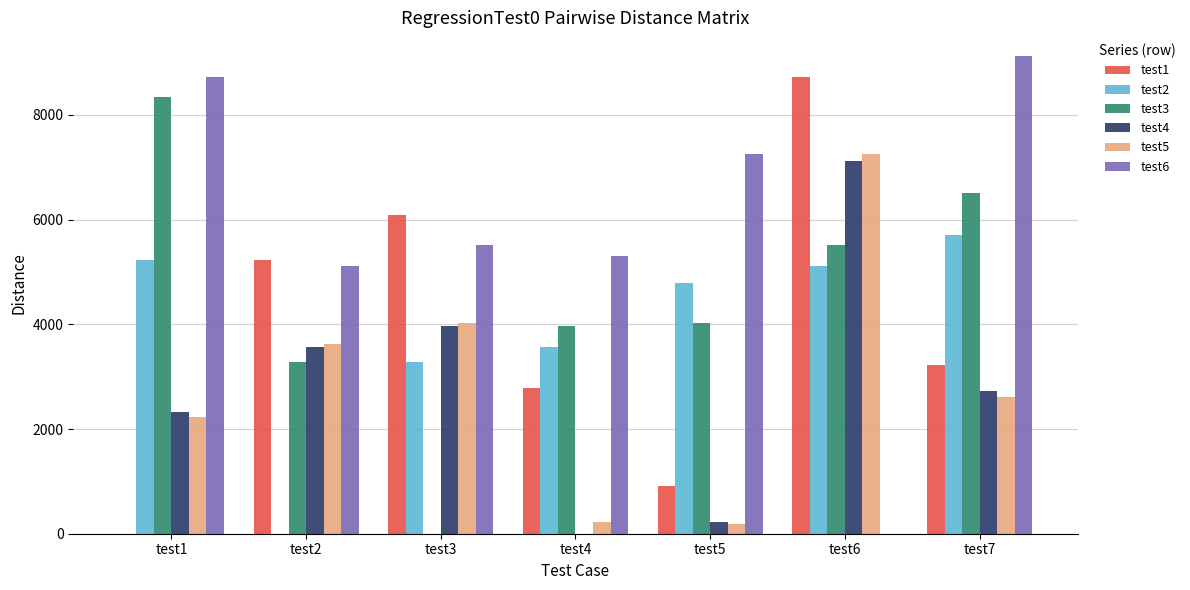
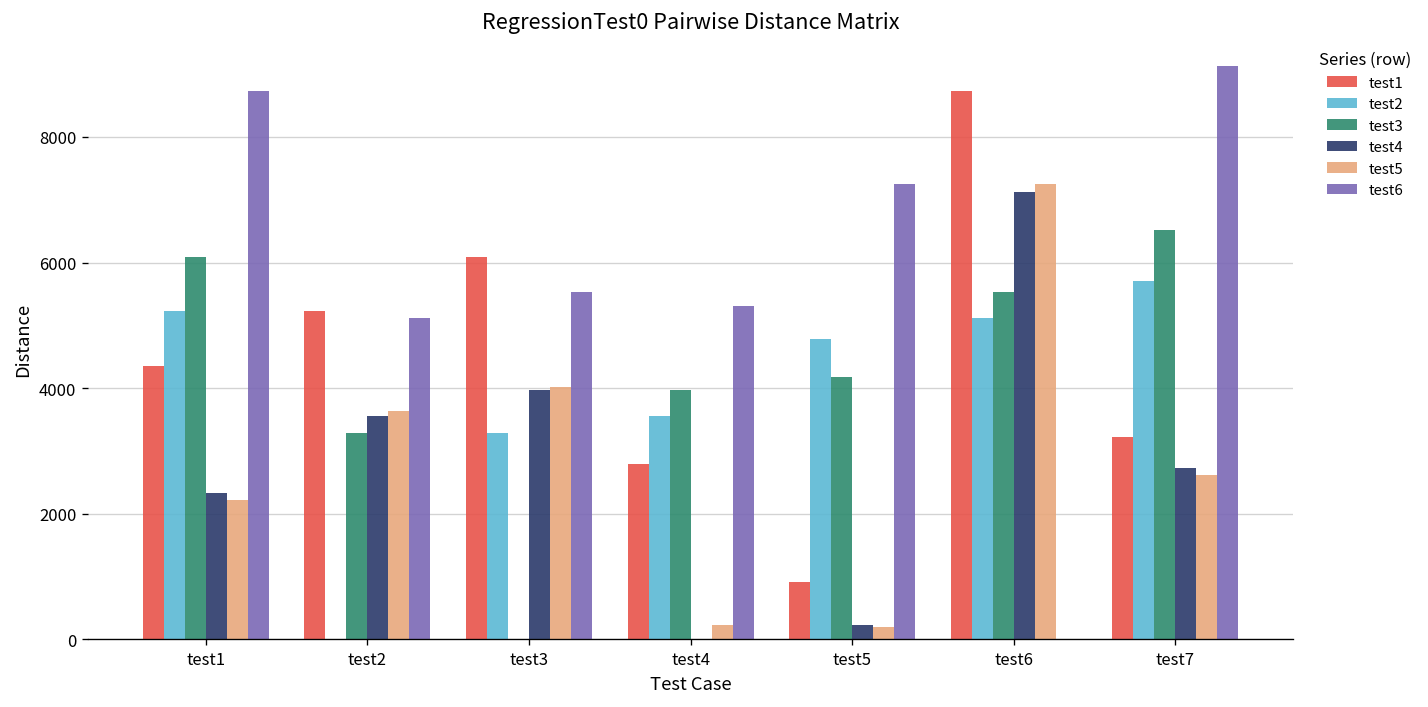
  {
    "test1": {
-     "test1": 0,
+     "test1": 4400,
      "test2": 5200,
      "test3": 6100,
      "test4": 2800,
      "test5": 900,
      "test6": 8700,
      "test7": 3200
    },
    "test2": {
      "test1": 5200,
      "test2": 0,
      "test3": 3300,
      "test4": 3600,
      "test5": 4800,
      "test6": 5100,
      "test7": 5700
    },
    "test3": {
-     "test1": 8300,
+     "test1": 6100,
      "test2": 3300,
      "test3": 0,
      "test4": 4000,
-     "test5": 4000,
+     "test5": 4200,
      "test6": 5500,
      "test7": 6500
    },
    "test4": {
      "test1": 2300,
      "test2": 3600,
      "test3": 4000,
      "test4": 0,
      "test5": 200,
      "test6": 7100,
      "test7": 2700
    },
    "test5": {
      "test1": 2200,
      "test2": 3600,
      "test3": 4000,
      "test4": 200,
      "test5": 200,
      "test6": 7300,
      "test7": 2600
    },
    "test6": {
      "test1": 8700,
      "test2": 5100,
      "test3": 5500,
      "test4": 5300,
      "test5": 7300,
      "test6": 0,
      "test7": 9100
    }
  }
